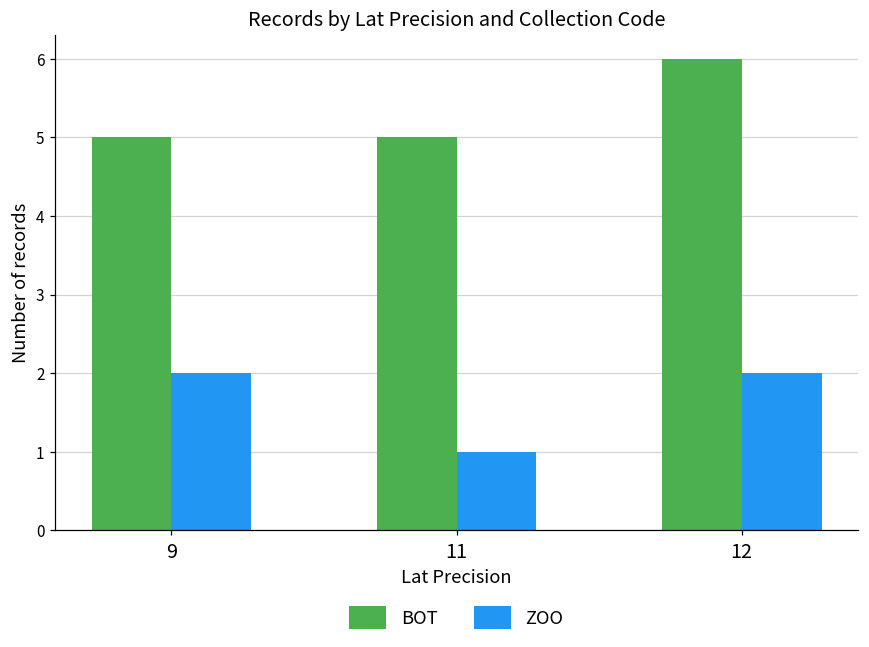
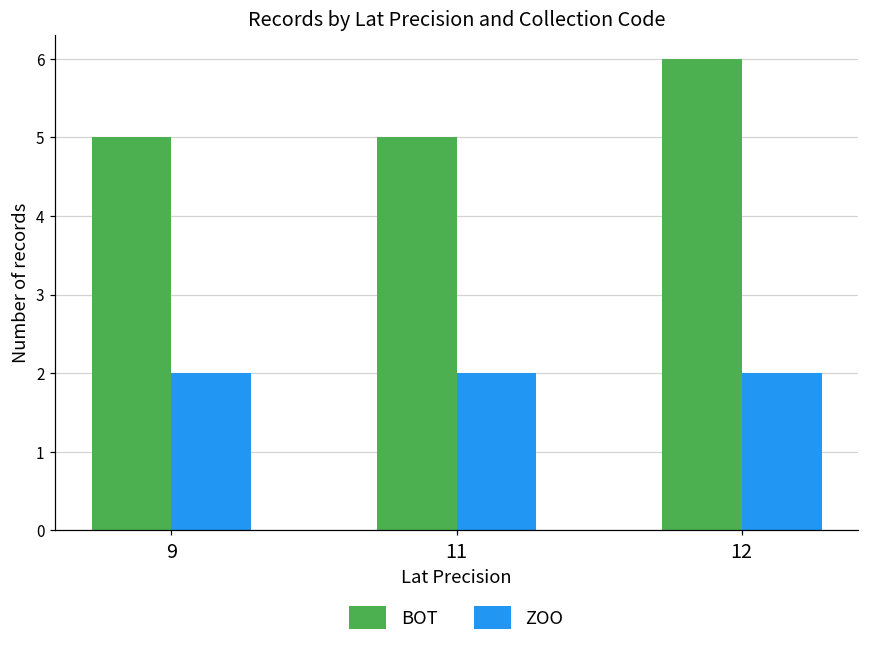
  {
    "BOT": {
      "9": 5,
      "11": 5,
      "12": 6
    },
    "ZOO": {
      "9": 2,
-     "11": 1,
+     "11": 2,
      "12": 2
    }
  }
